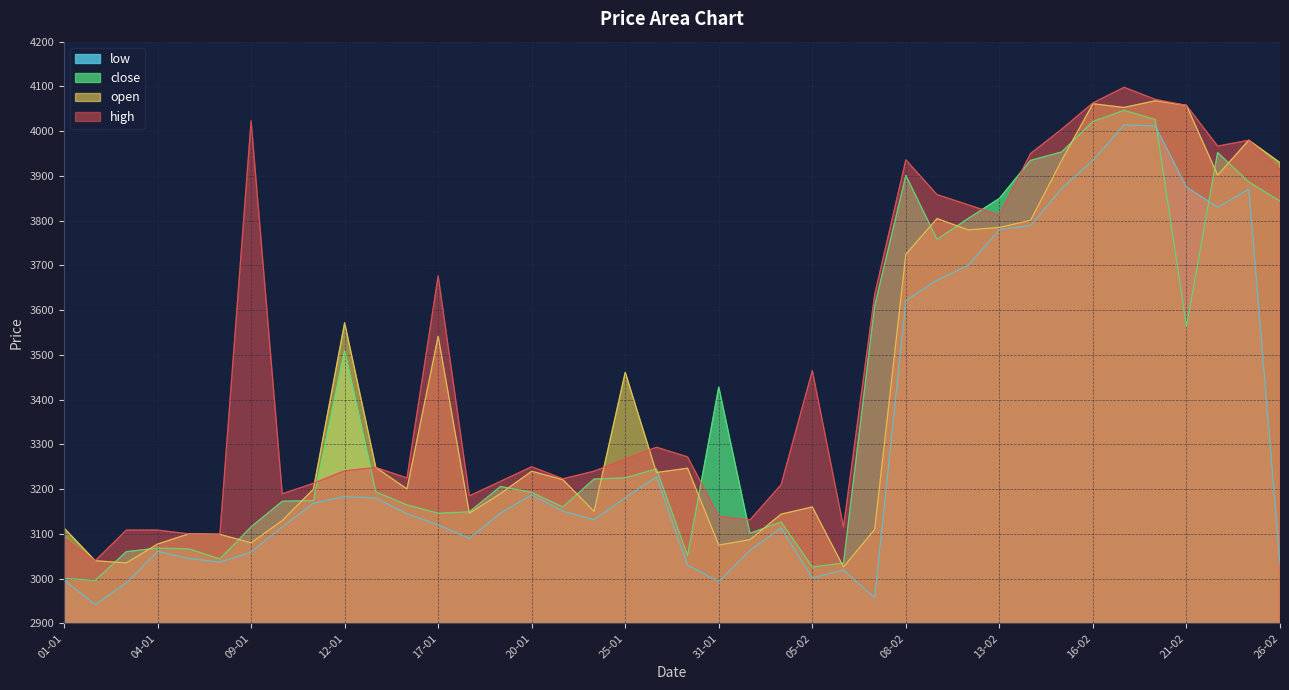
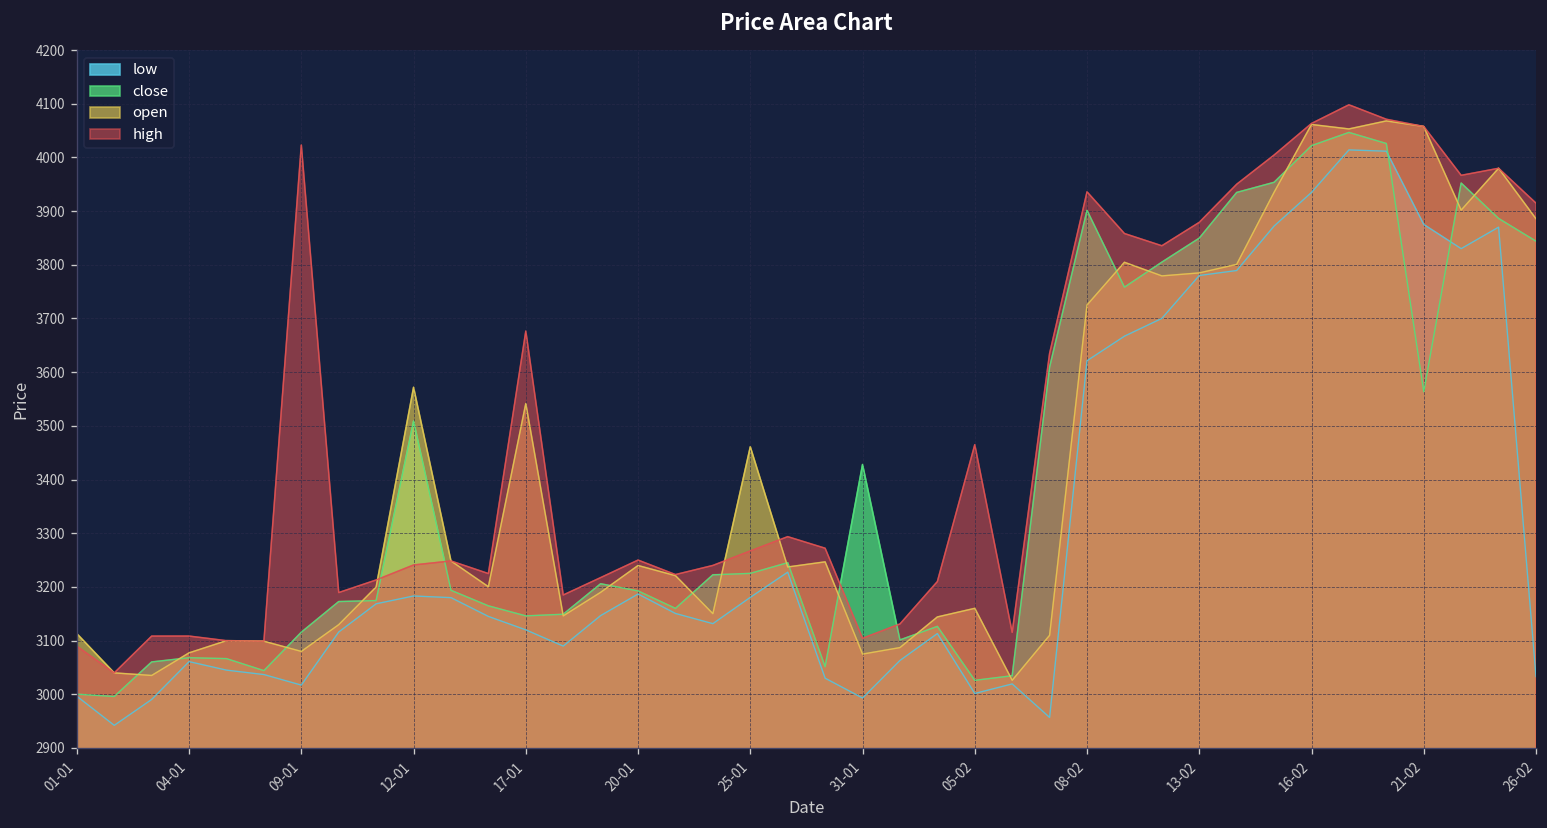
  {
    "low": {
      "04-01": 3060,
-     "09-01": 3060,
+     "09-01": 3020,
      "12-01": 3180,
      "17-01": 3120,
      "20-01": 3190,
      "25-01": 3180,
      "31-01": 2990,
      "05-02": 3000,
      "08-02": 3620,
      "16-02": 3930,
      "21-02": 3880,
      "26-02": 3030
    },
    "close": {
      "04-01": 3070,
      "09-01": 3120,
      "12-01": 3510,
      "17-01": 3150,
      "20-01": 3190,
      "25-01": 3230,
      "31-01": 3430,
      "05-02": 3030,
      "08-02": 3900,
      "13-02": 3850,
      "16-02": 4020,
      "21-02": 3560,
      "26-02": 3840
    },
    "open": {
      "01-01": 3110,
      "04-01": 3080,
      "09-01": 3080,
      "12-01": 3570,
      "17-01": 3540,
      "20-01": 3240,
      "25-01": 3460,
      "31-01": 3070,
      "05-02": 3160,
      "08-02": 3730,
-     "26-02": 3930
+     "26-02": 3890
    },
    "high": {
      "01-01": 3090,
      "04-01": 3110,
      "09-01": 4020,
      "12-01": 3240,
      "17-01": 3680,
      "20-01": 3250,
      "25-01": 3270,
-     "31-01": 3140,
+     "31-01": 3100,
      "05-02": 3460,
      "08-02": 3940,
-     "13-02": 3810,
+     "13-02": 3880,
      "26-02": 3910
    }
  }
